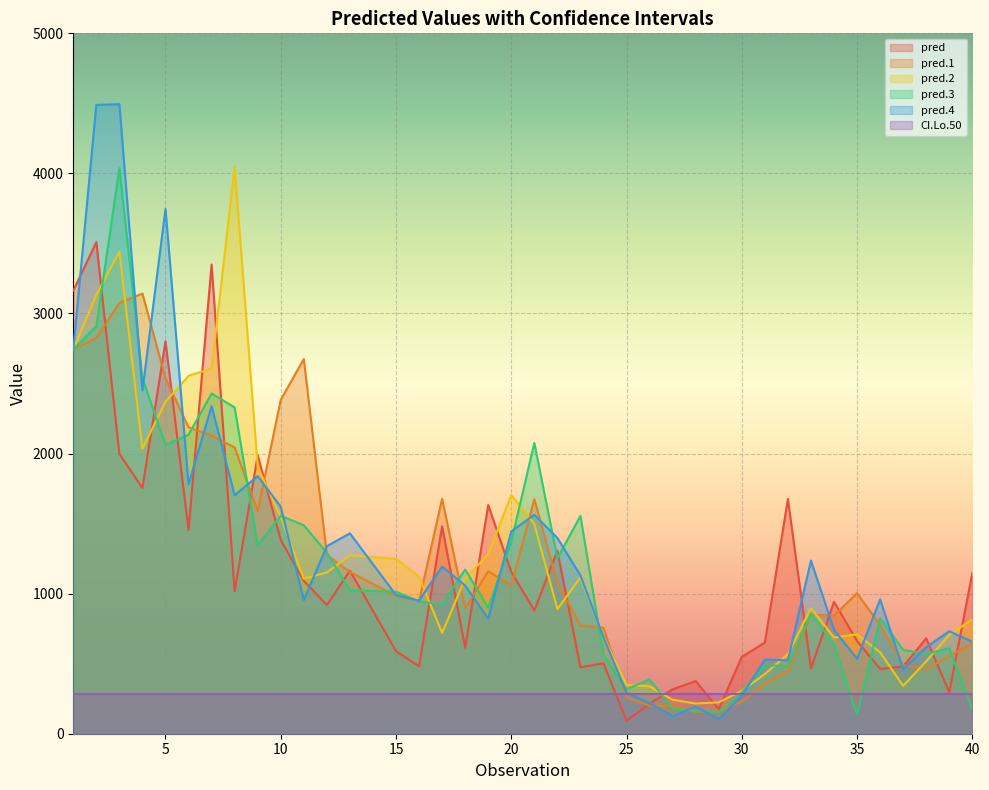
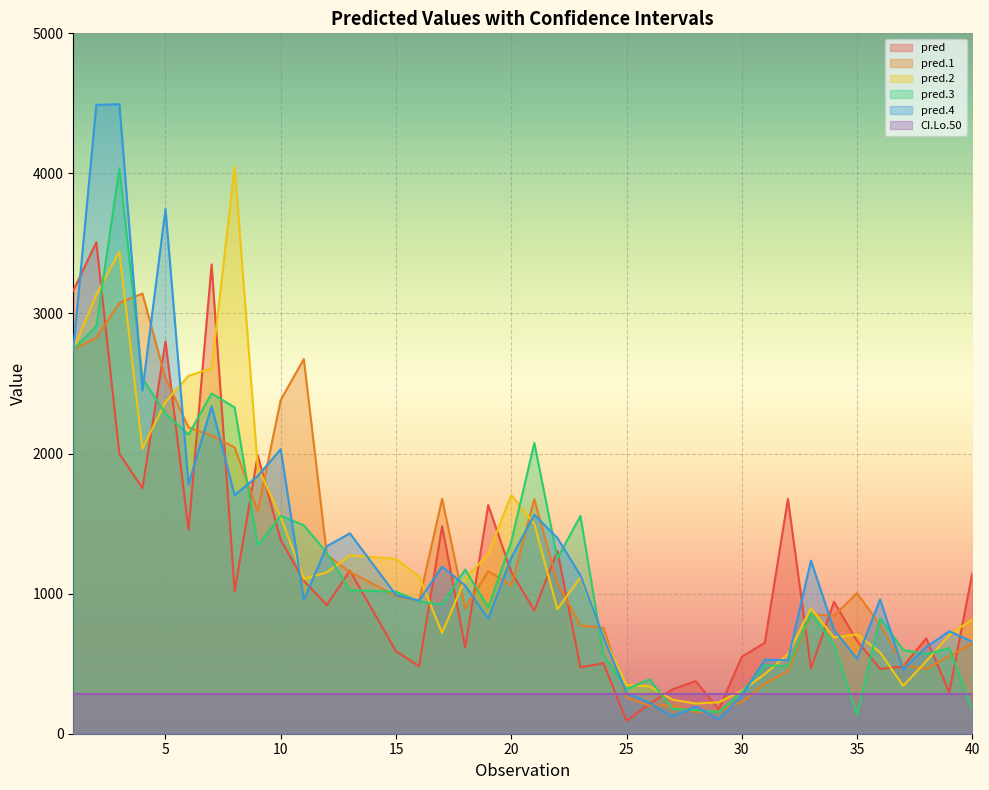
  {
    "pred.3": {
-     "5": 2060,
+     "5": 2280,
      "15": 1010,
      "20": 1370,
      "25": 320,
      "35": 140,
      "40": 170
    },
    "pred.4": {
      "5": 3750,
-     "10": 1620,
-     "20": 1440,
+     "10": 2030,
+     "20": 1260,
      "35": 530
    },
    "CI.Lo.50": {
      "5": 280,
      "10": 280,
      "15": 280,
      "20": 280,
      "35": 280,
      "40": 280
    }
  }
